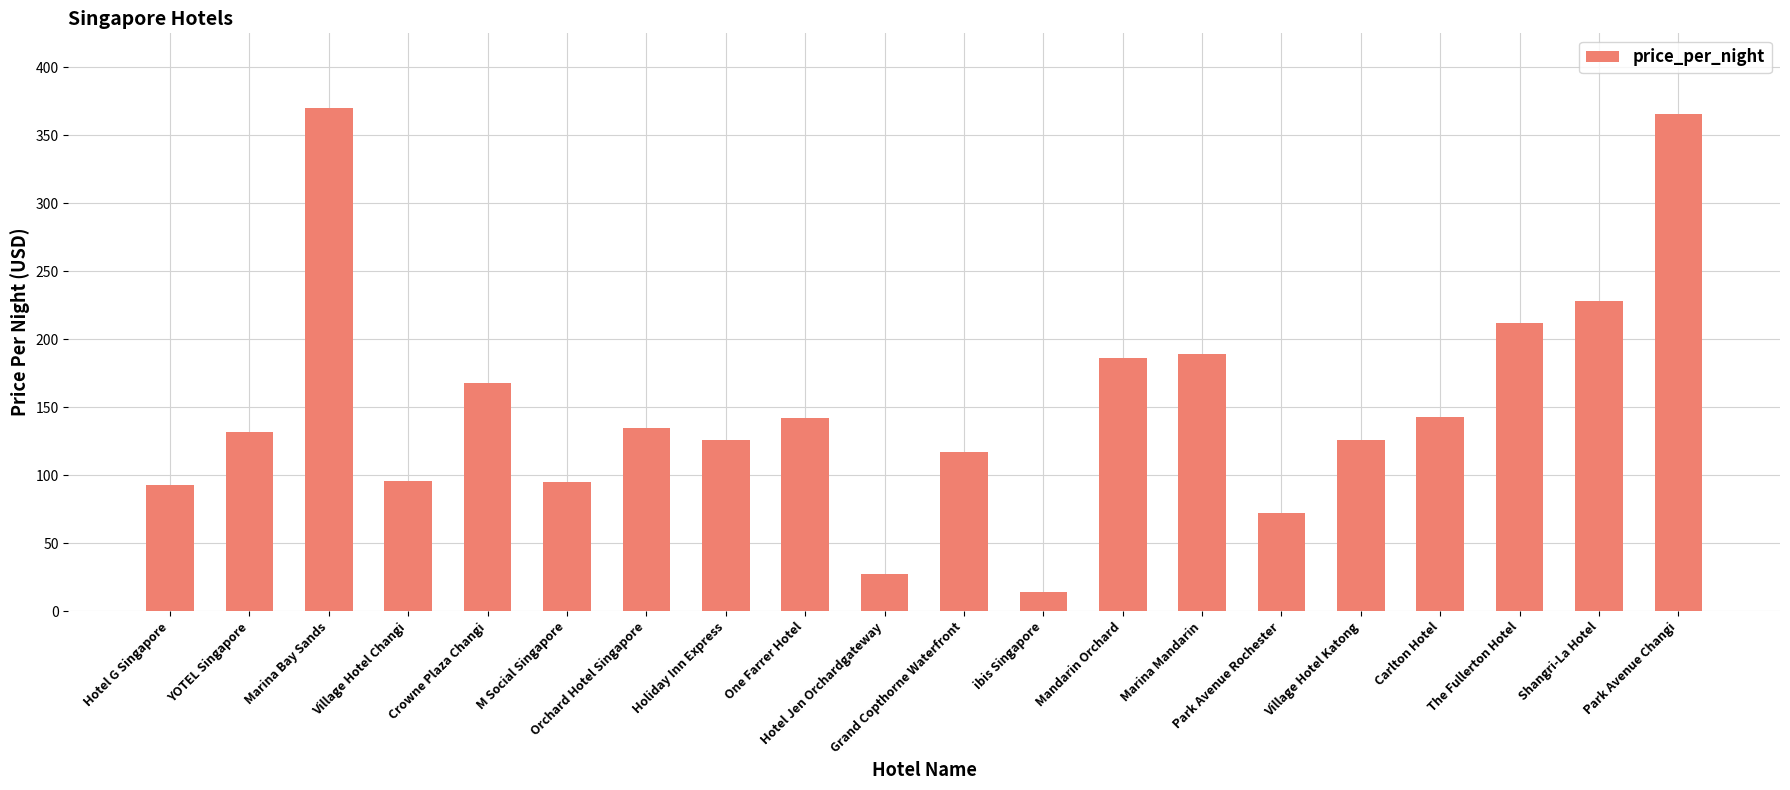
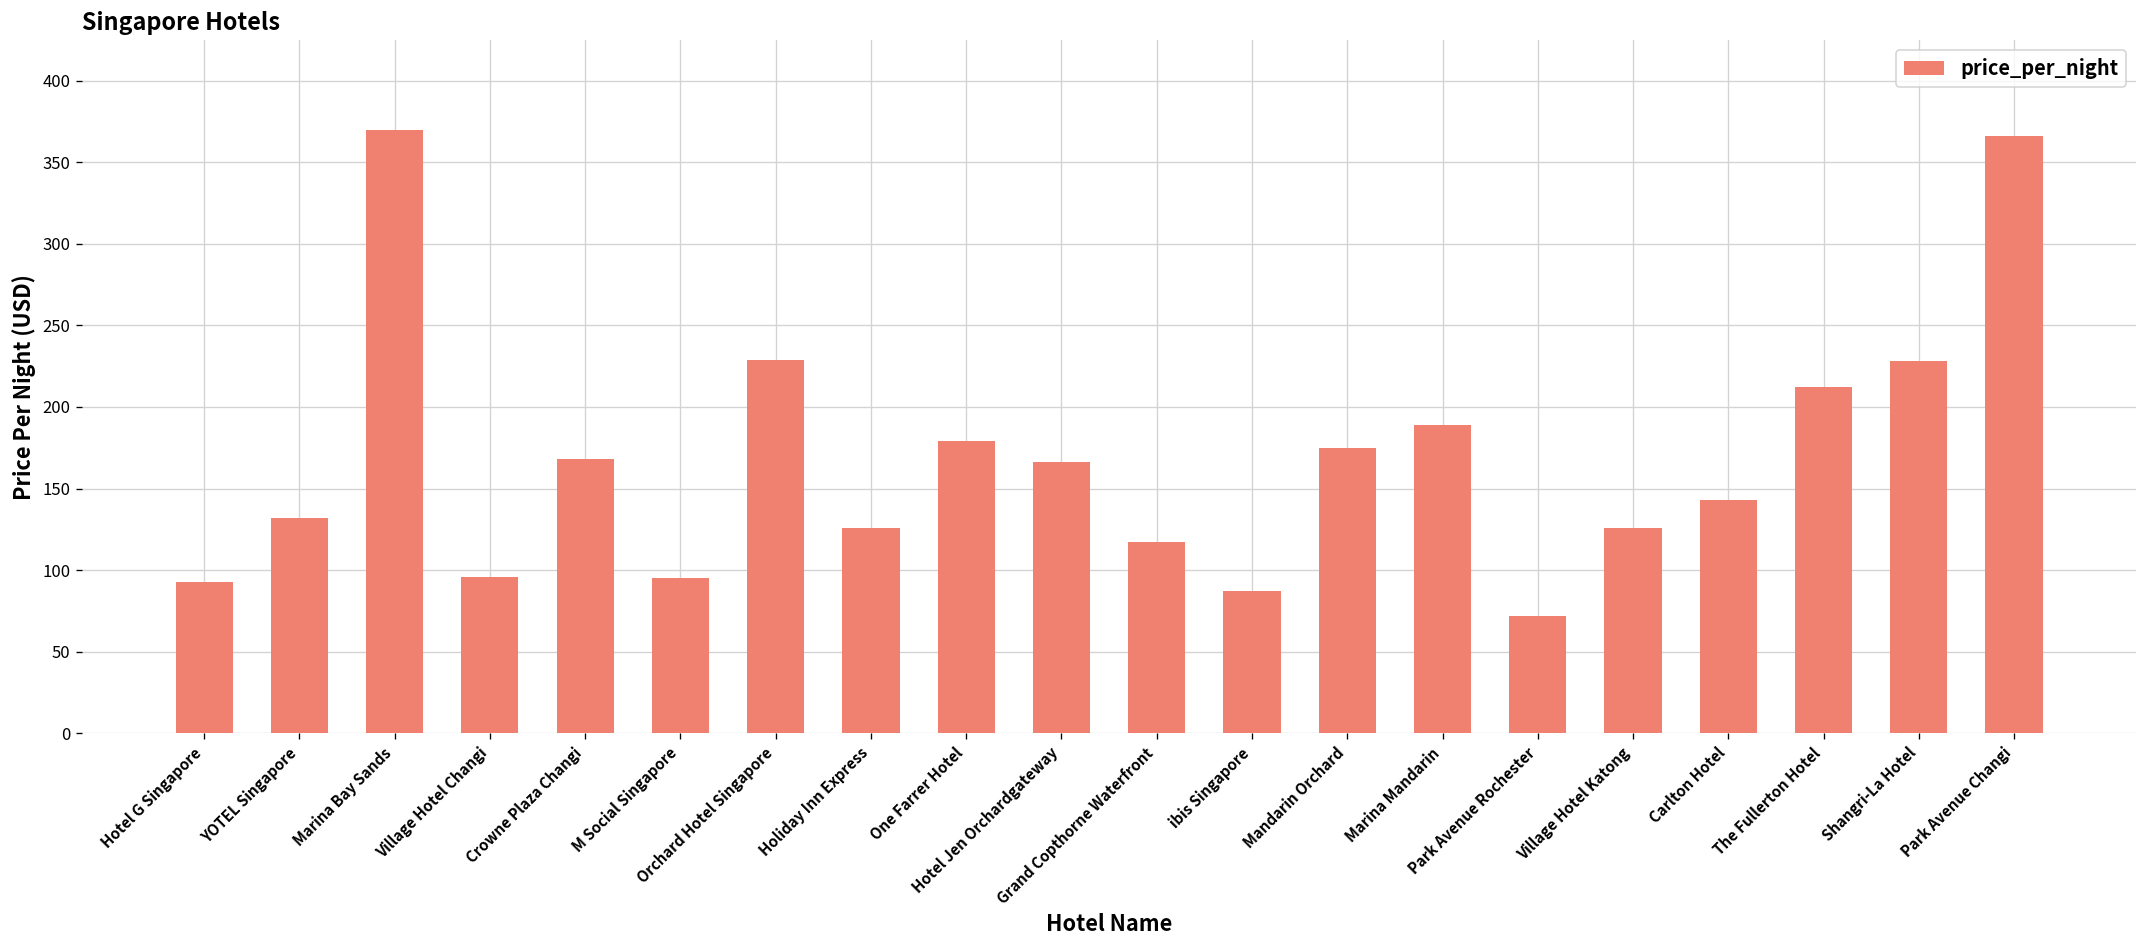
  {
    "Hotel G Singapore": 93,
    "YOTEL Singapore": 132,
    "Marina Bay Sands": 370,
    "Village Hotel Changi": 96,
    "Crowne Plaza Changi": 168,
    "M Social Singapore": 95,
-   "Orchard Hotel Singapore": 135,
+   "Orchard Hotel Singapore": 229,
    "Holiday Inn Express": 126,
-   "One Farrer Hotel": 142,
-   "Hotel Jen Orchardgateway": 27,
+   "One Farrer Hotel": 179,
+   "Hotel Jen Orchardgateway": 166,
    "Grand Copthorne Waterfront": 117,
-   "ibis Singapore": 14,
-   "Mandarin Orchard": 186,
+   "ibis Singapore": 87,
+   "Mandarin Orchard": 175,
    "Marina Mandarin": 189,
    "Park Avenue Rochester": 72,
    "Village Hotel Katong": 126,
    "Carlton Hotel": 143,
    "The Fullerton Hotel": 212,
    "Shangri-La Hotel": 228,
    "Park Avenue Changi": 366
  }
